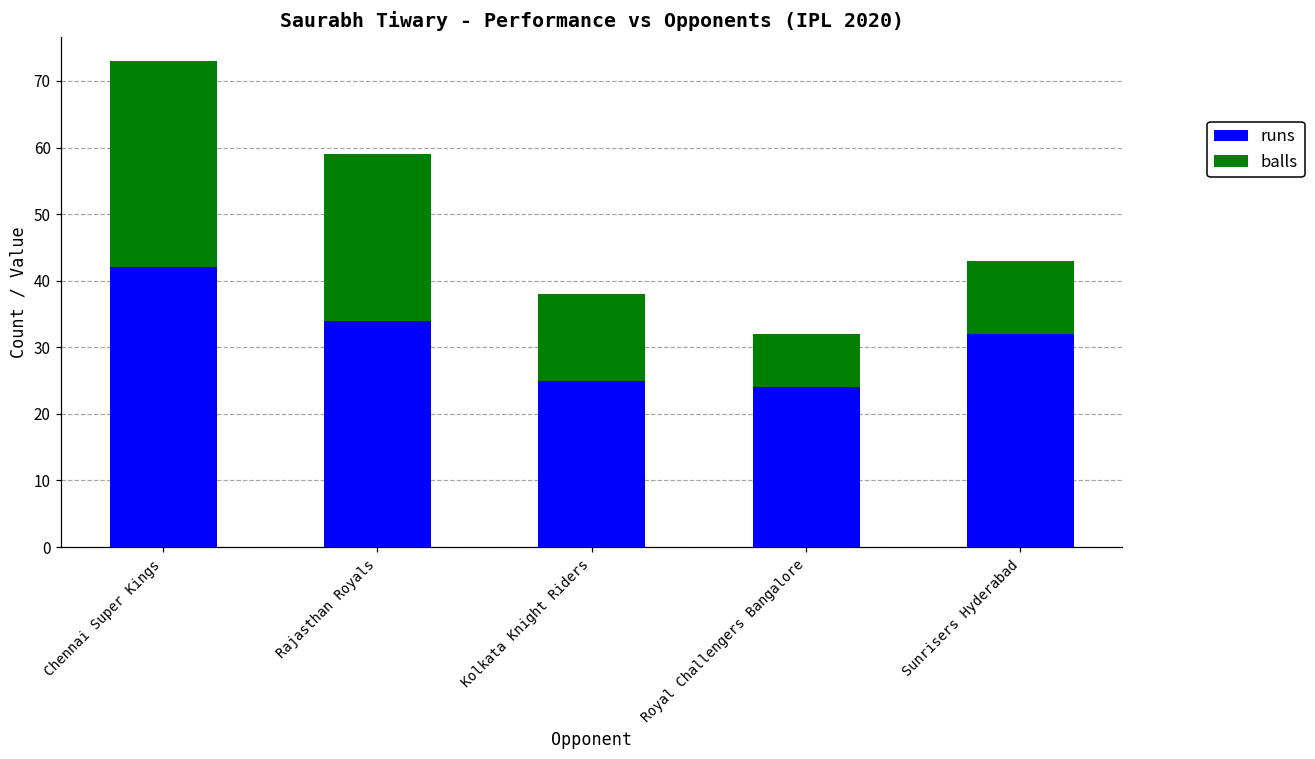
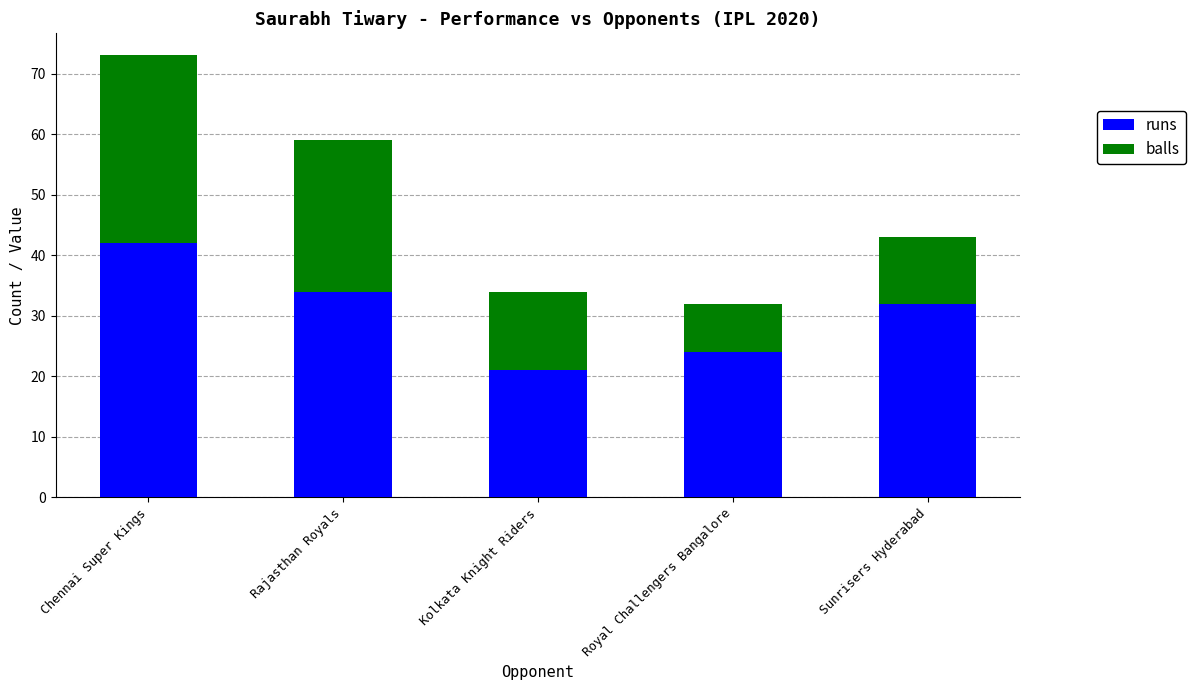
  {
    "runs": {
      "Chennai Super Kings": 42,
      "Rajasthan Royals": 34,
-     "Kolkata Knight Riders": 25,
+     "Kolkata Knight Riders": 21,
      "Royal Challengers Bangalore": 24,
      "Sunrisers Hyderabad": 32
    },
    "balls": {
      "Chennai Super Kings": 31,
      "Rajasthan Royals": 25,
      "Kolkata Knight Riders": 13,
      "Royal Challengers Bangalore": 8,
      "Sunrisers Hyderabad": 11
    }
  }
